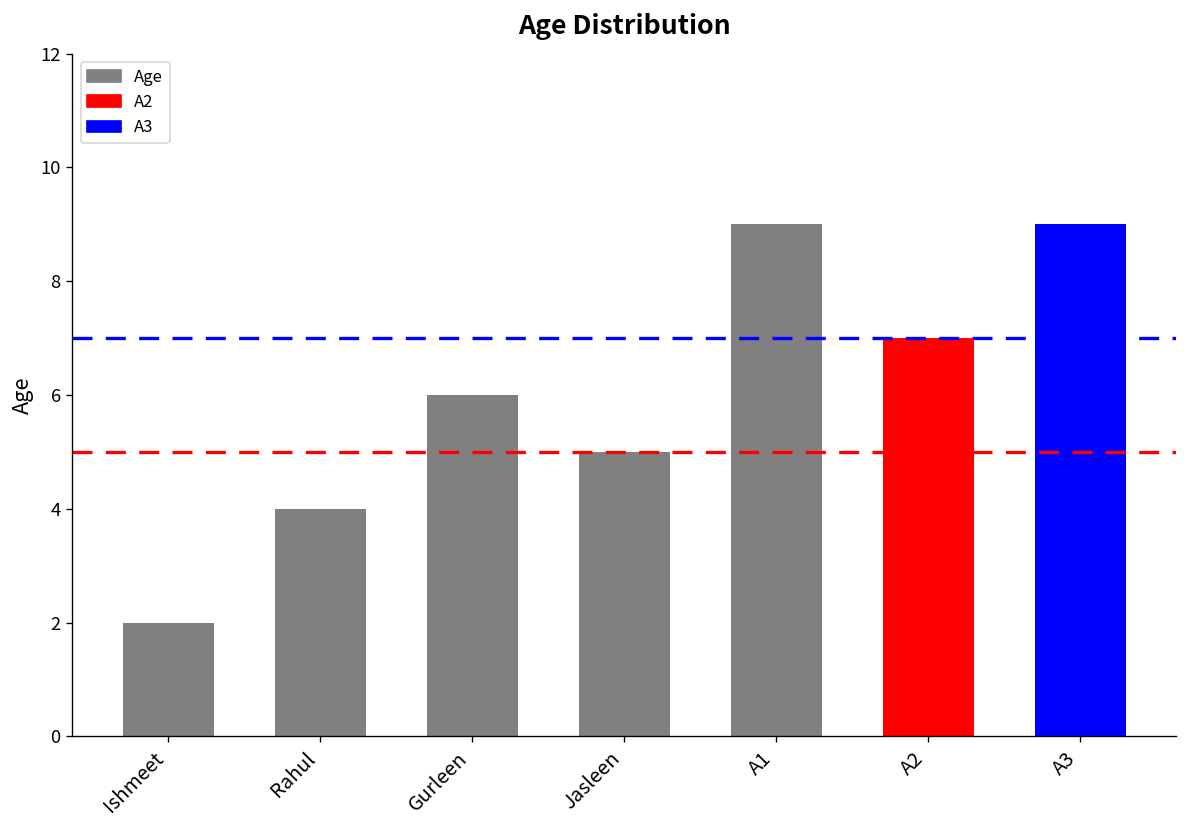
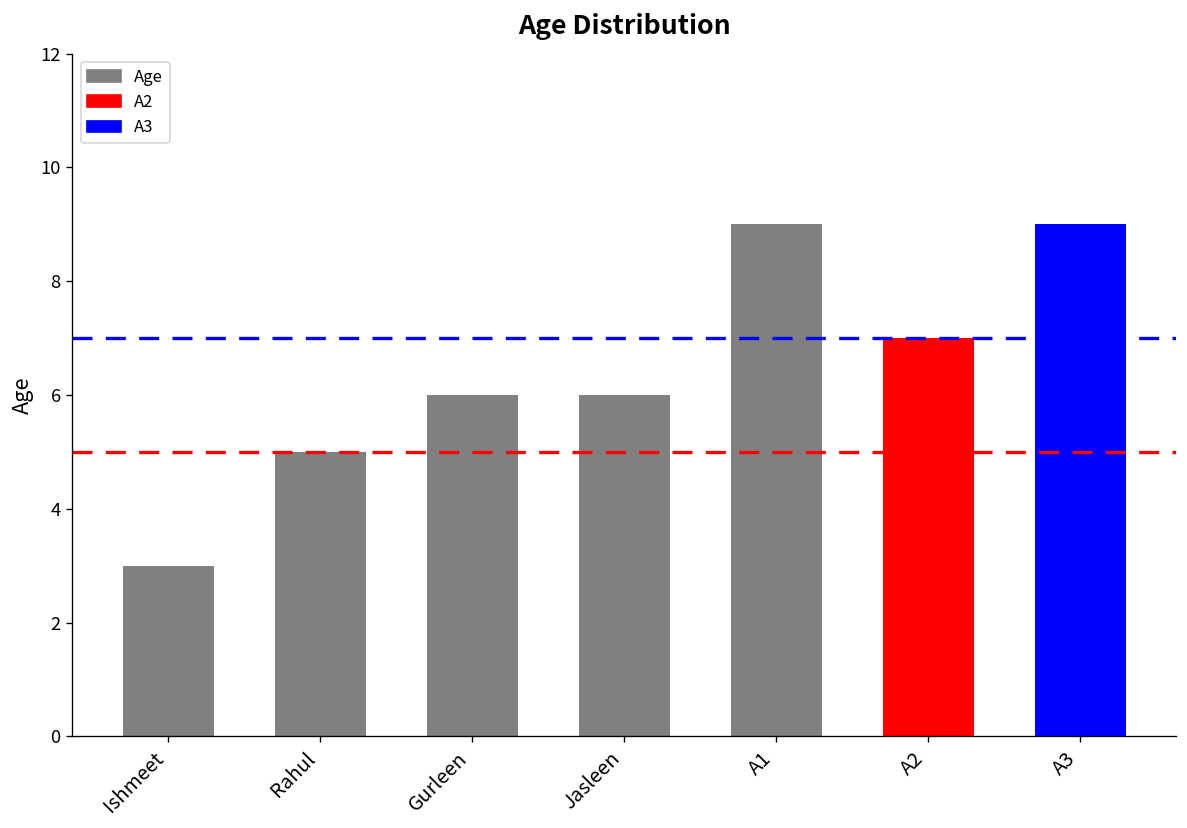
  {
-   "Ishmeet": 2,
-   "Rahul": 4,
+   "Ishmeet": 3,
+   "Rahul": 5,
    "Gurleen": 6,
-   "Jasleen": 5,
+   "Jasleen": 6,
    "A1": 9,
    "A2": 7,
    "A3": 9
  }
